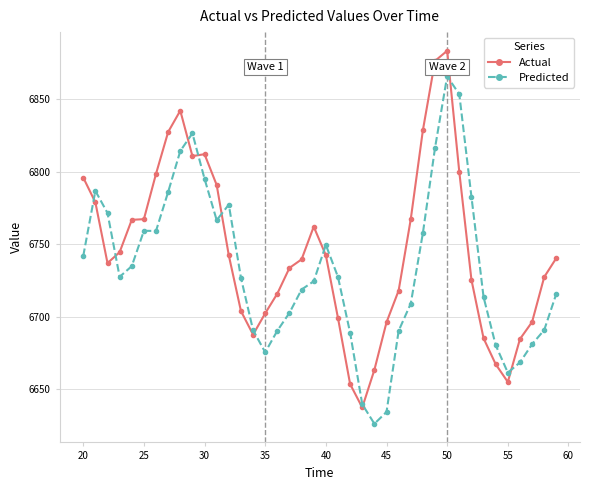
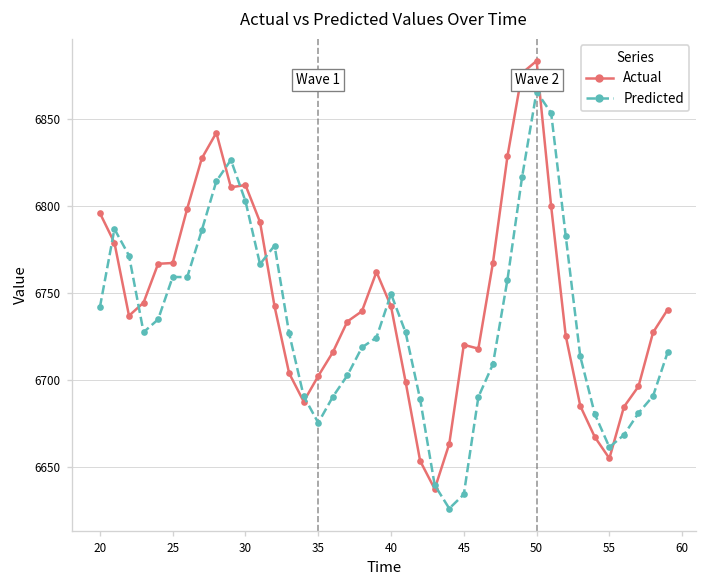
  {
    "Actual": {
      "20": 6796,
      "25": 6767,
      "30": 6812,
      "35": 6702,
      "40": 6742,
-     "45": 6696,
+     "45": 6720,
      "50": 6883,
      "55": 6655
    },
    "Predicted": {
      "20": 6742,
      "25": 6759,
-     "30": 6795,
+     "30": 6803,
      "35": 6675,
      "40": 6749,
      "45": 6634,
      "50": 6866,
      "55": 6661
    }
  }
